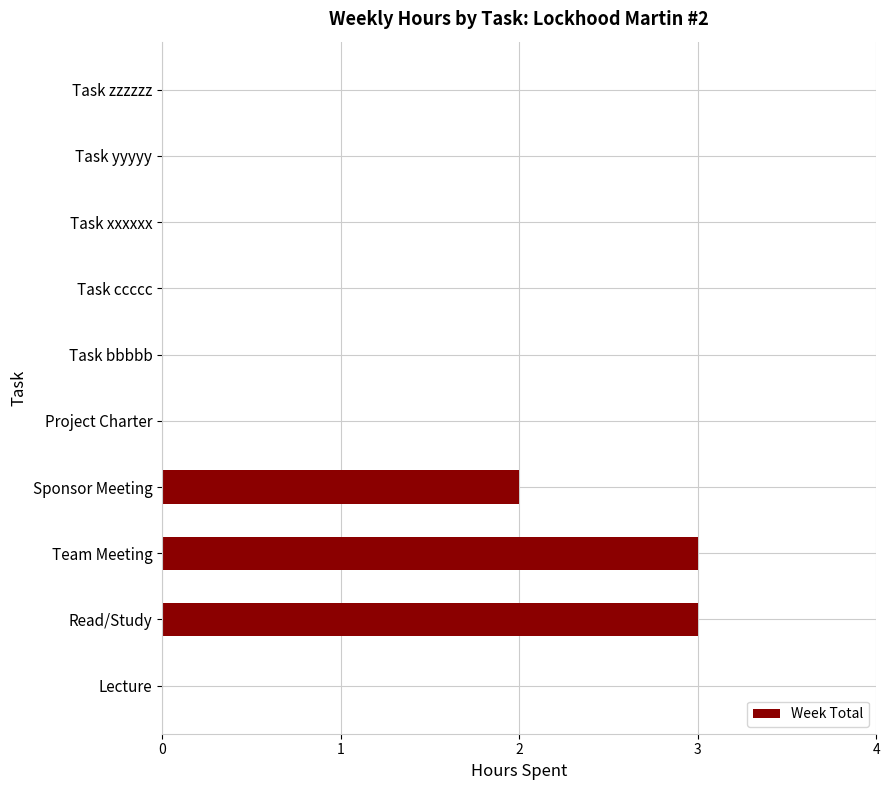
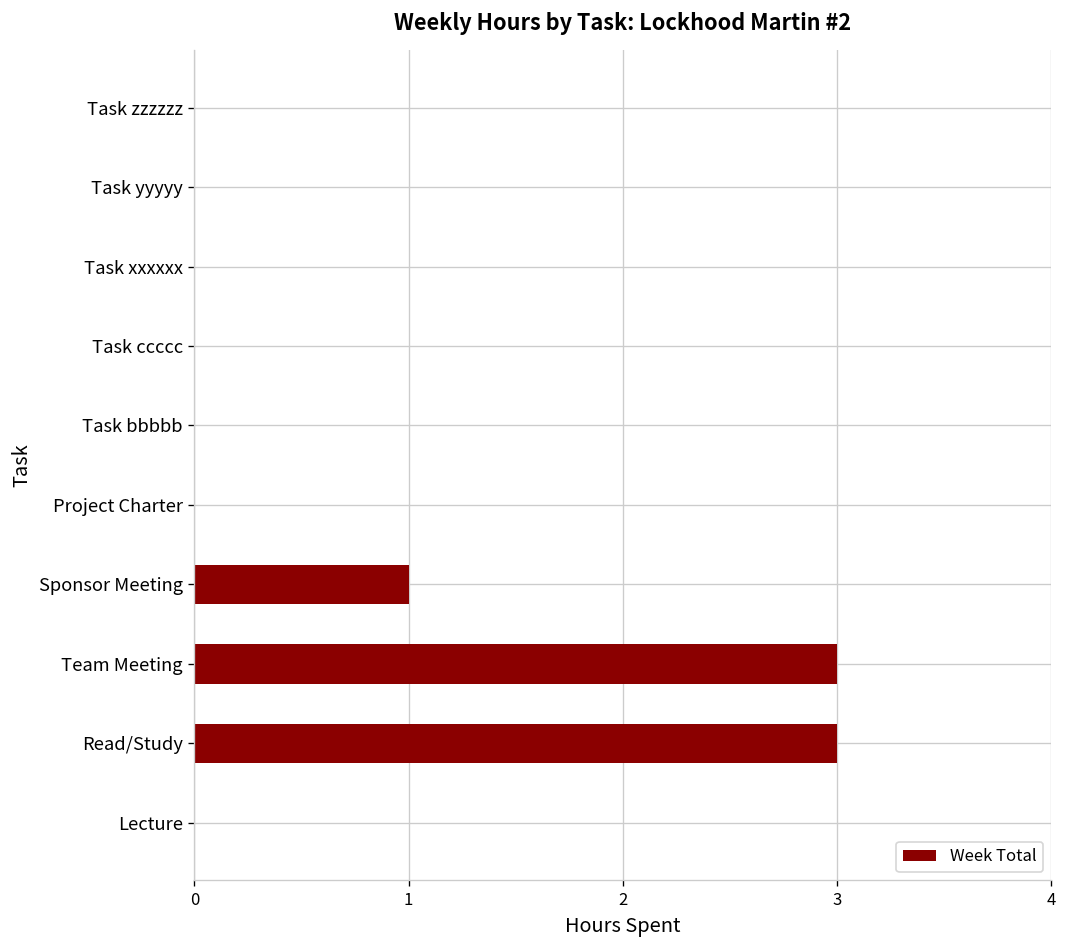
  {
    "Task zzzzzz": 0,
    "Task yyyyy": 0,
    "Task xxxxxx": 0,
    "Task ccccc": 0,
    "Task bbbbb": 0,
    "Project Charter": 0,
-   "Sponsor Meeting": 2,
+   "Sponsor Meeting": 1,
    "Team Meeting": 3,
    "Read/Study": 3,
    "Lecture": 0
  }
